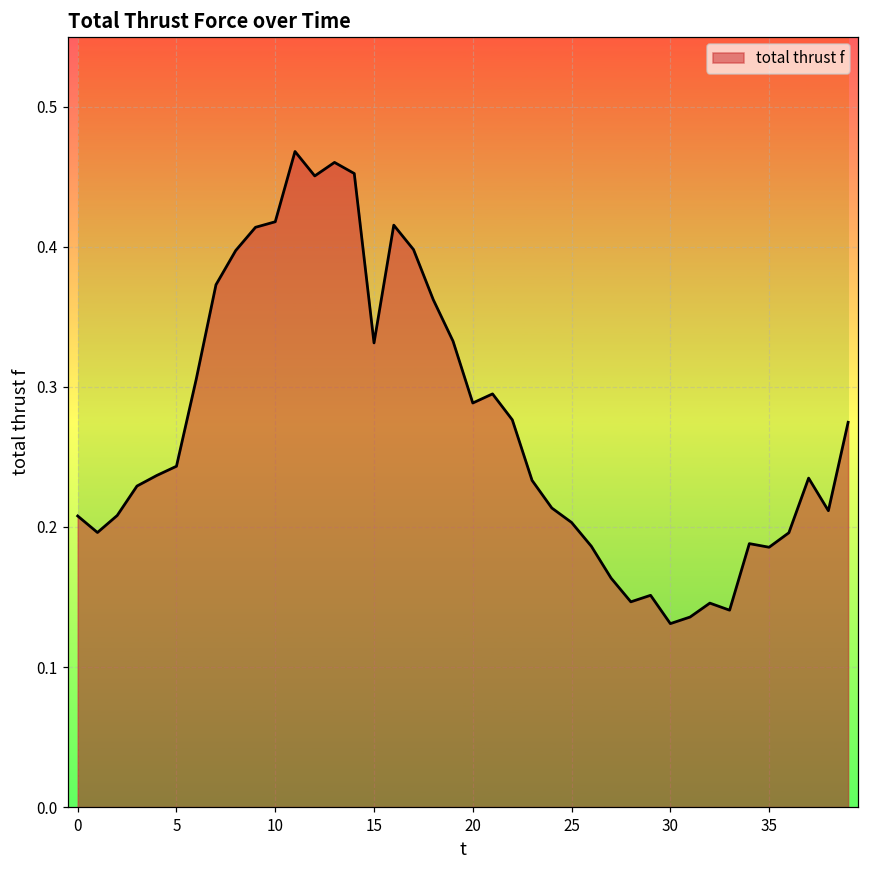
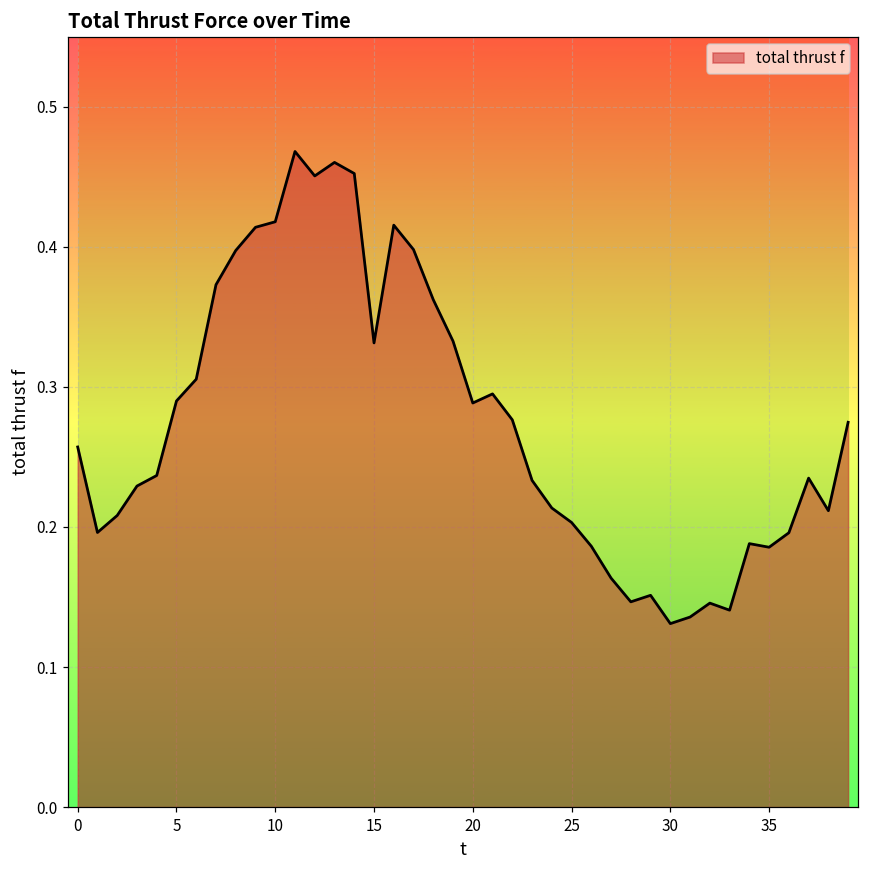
  {
-   "0": 0.208,
-   "5": 0.243,
+   "0": 0.257,
+   "5": 0.290,
    "10": 0.418,
    "15": 0.331,
    "20": 0.288,
    "25": 0.203,
    "30": 0.131,
    "35": 0.186
  }
